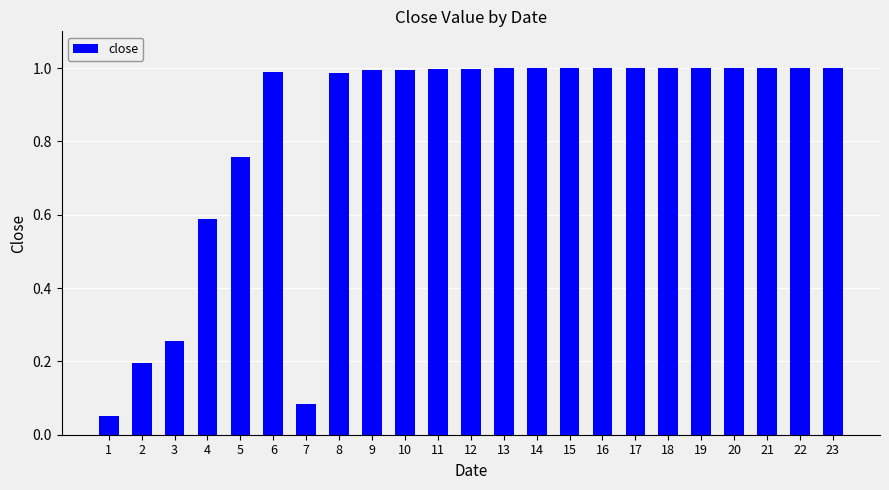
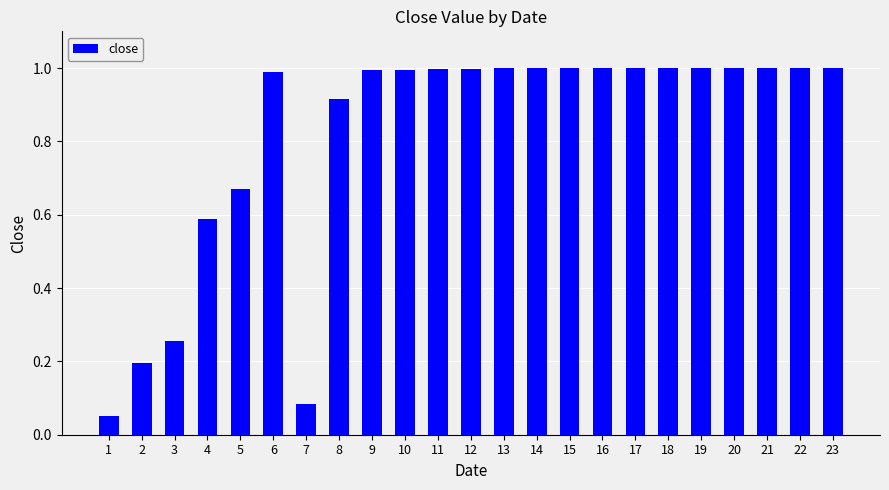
  {
    "1": 0.05,
    "2": 0.19,
    "3": 0.25,
    "4": 0.59,
-   "5": 0.76,
+   "5": 0.67,
    "6": 0.99,
    "7": 0.08,
-   "8": 0.99,
+   "8": 0.92,
    "9": 0.99,
    "10": 0.99,
    "11": 1.00,
    "12": 1.00,
    "13": 1.00,
    "14": 1.00,
    "15": 1.00,
    "16": 1.00,
    "17": 1.00,
    "18": 1.00,
    "19": 1.00,
    "20": 1.00,
    "21": 1.00,
    "22": 1.00,
    "23": 1.00
  }
